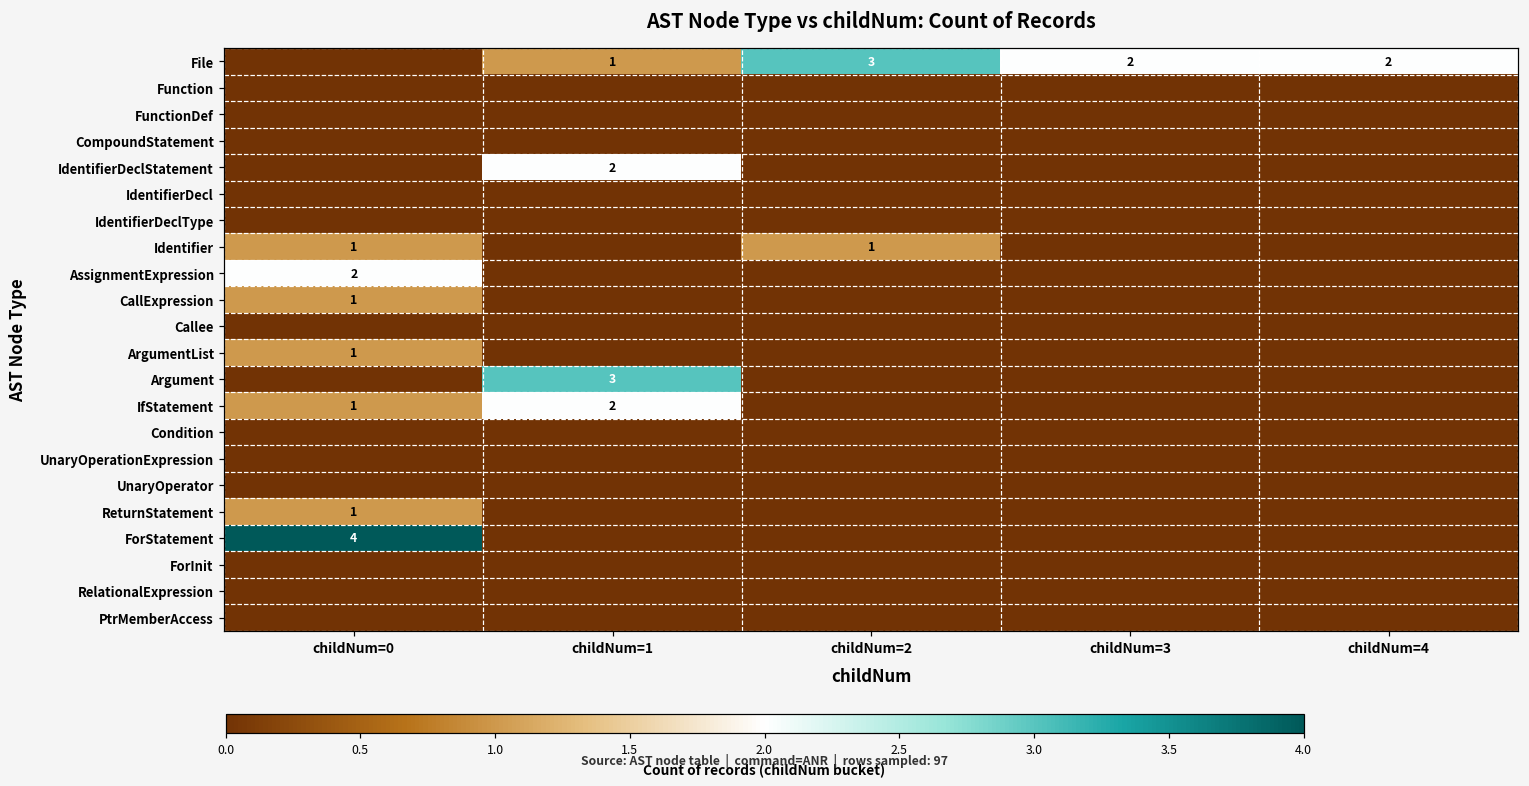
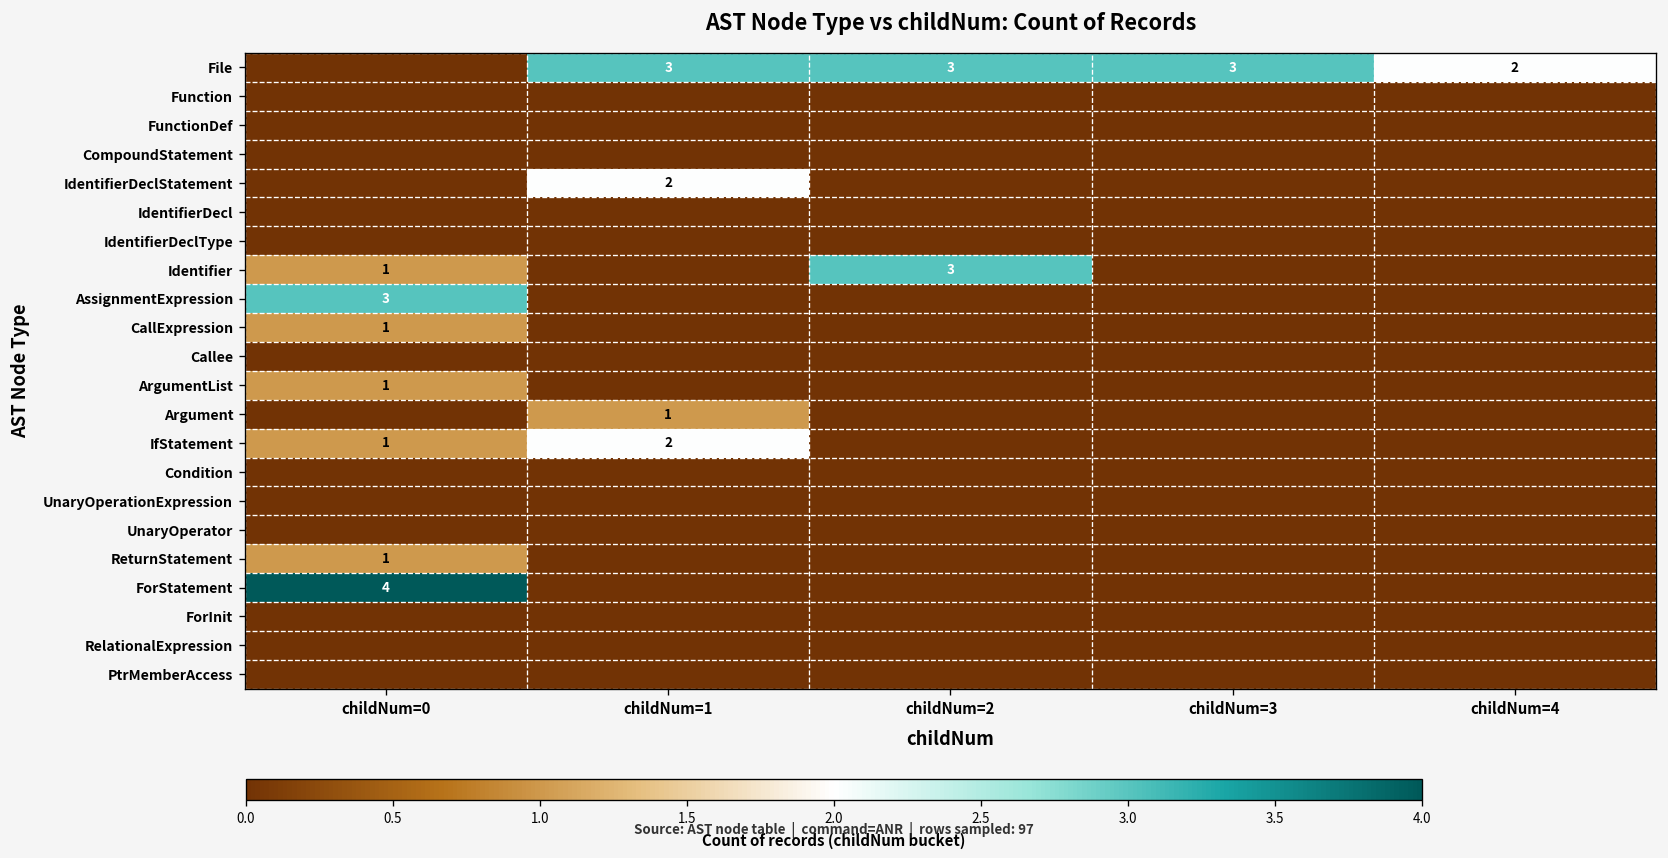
  {
    "File": {
-     "childNum=1": 1,
+     "childNum=1": 3,
      "childNum=2": 3,
-     "childNum=3": 2,
+     "childNum=3": 3,
      "childNum=4": 2
    },
    "IdentifierDeclStatement": {
      "childNum=1": 2
    },
    "Identifier": {
      "childNum=0": 1,
-     "childNum=2": 1
+     "childNum=2": 3
    },
    "AssignmentExpression": {
-     "childNum=0": 2
+     "childNum=0": 3
    },
    "CallExpression": {
      "childNum=0": 1
    },
    "ArgumentList": {
      "childNum=0": 1
    },
    "Argument": {
-     "childNum=1": 3
+     "childNum=1": 1
    },
    "IfStatement": {
      "childNum=0": 1,
      "childNum=1": 2
    },
    "ReturnStatement": {
      "childNum=0": 1
    },
    "ForStatement": {
      "childNum=0": 4
    }
  }
